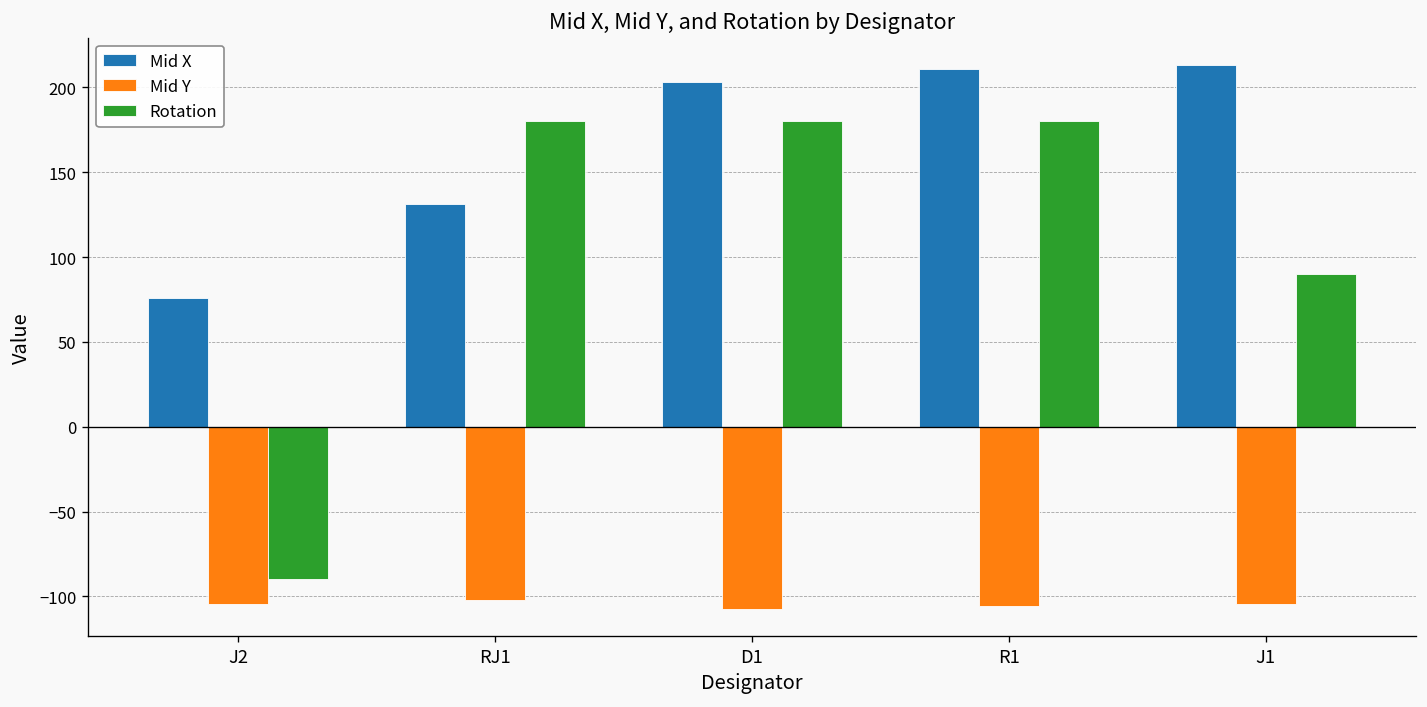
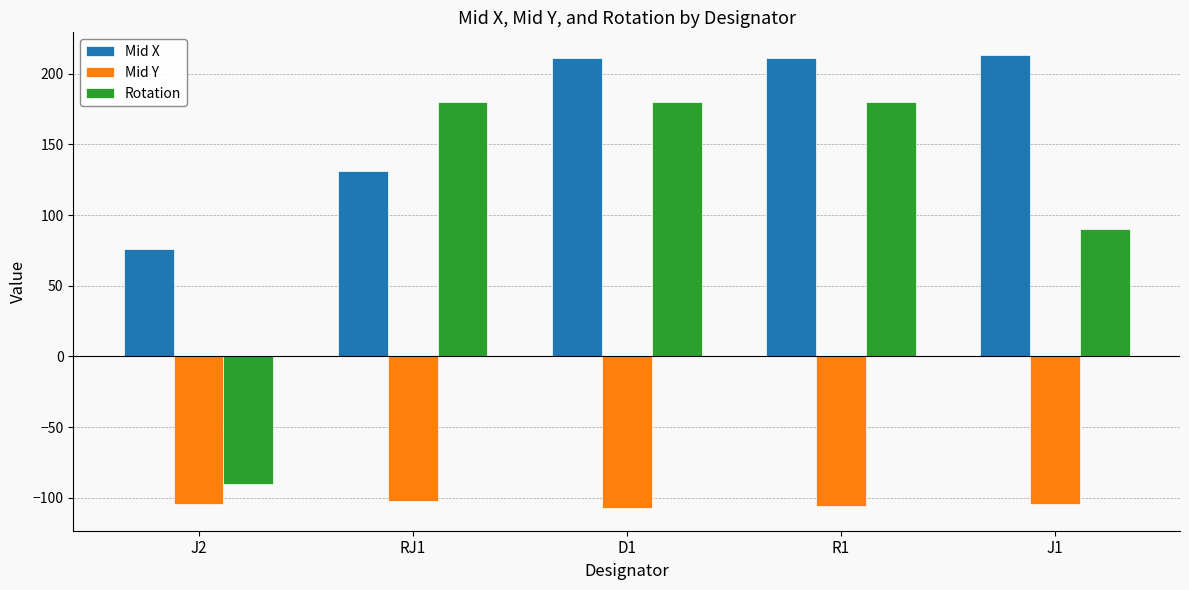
  {
    "Mid X": {
      "J2": 76,
      "RJ1": 131,
-     "D1": 203,
+     "D1": 211,
      "R1": 211,
      "J1": 213
    },
    "Mid Y": {
      "J2": -104,
      "RJ1": -102,
      "D1": -107,
      "R1": -106,
      "J1": -104
    },
    "Rotation": {
      "J2": -90,
      "RJ1": 180,
      "D1": 180,
      "R1": 180,
      "J1": 90
    }
  }
